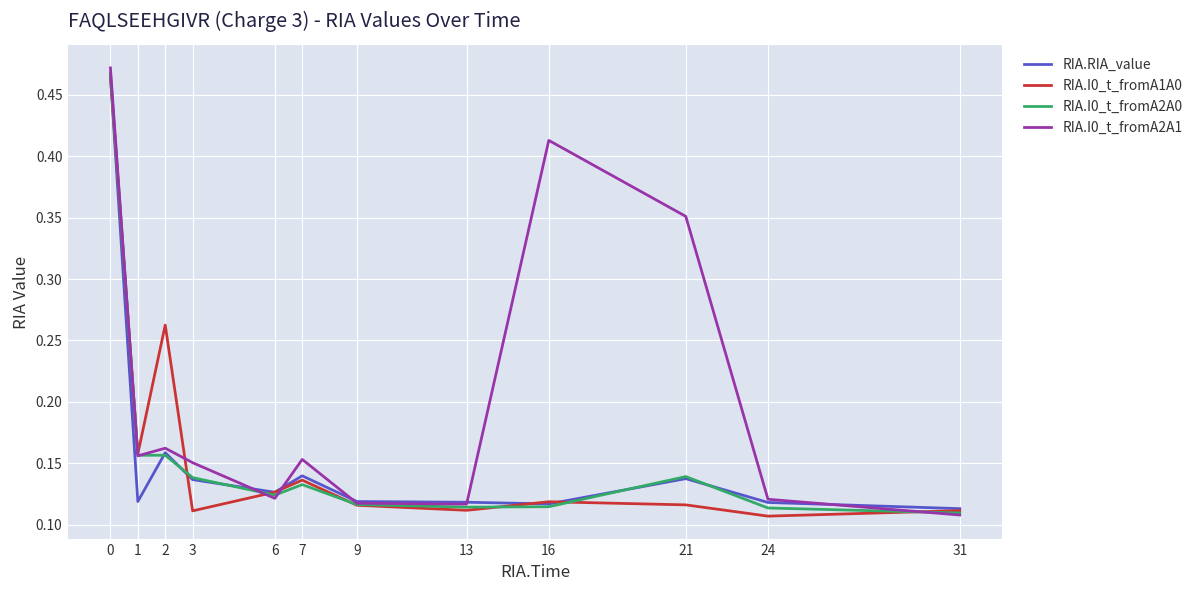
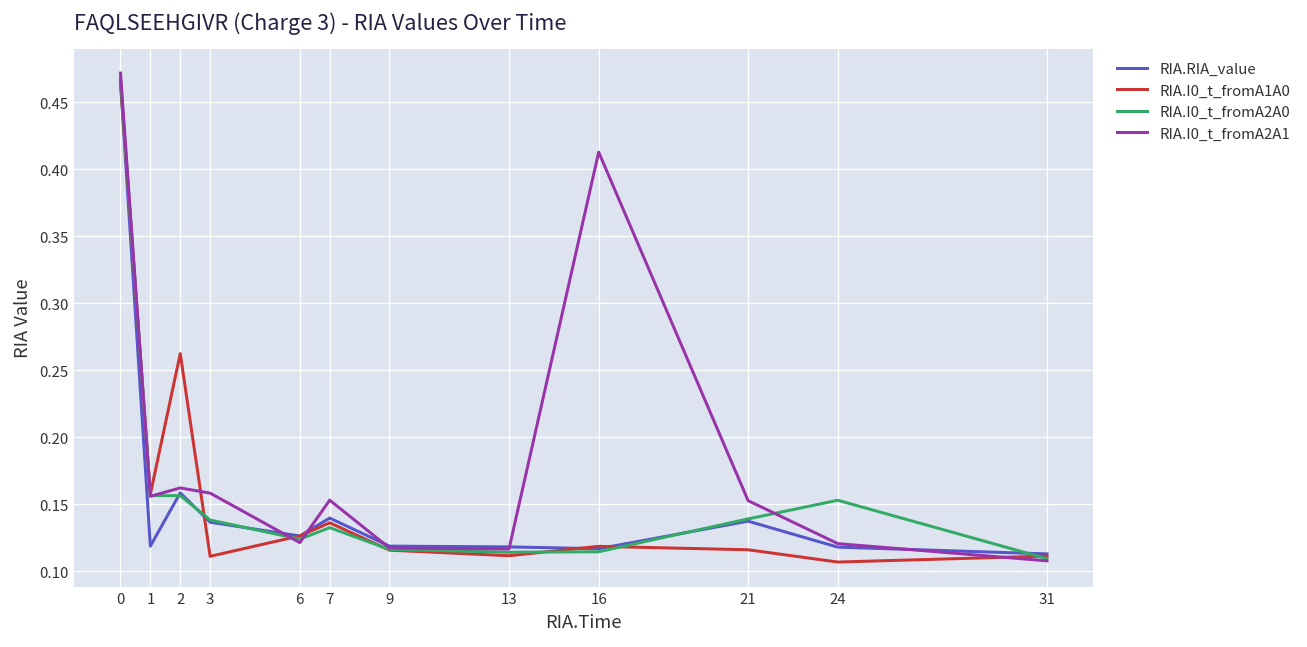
  {
    "RIA.RIA_value": {
      "1": 0.119,
      "7": 0.140,
      "24": 0.118
    },
    "RIA.I0_t_fromA1A0": {
      "2": 0.263,
      "3": 0.111,
      "7": 0.136,
      "13": 0.112,
      "21": 0.116,
      "24": 0.107
    },
    "RIA.I0_t_fromA2A0": {
      "6": 0.124,
      "7": 0.133,
      "13": 0.114,
-     "24": 0.114
+     "24": 0.153
    },
    "RIA.I0_t_fromA2A1": {
      "0": 0.472,
      "2": 0.162,
-     "3": 0.151,
+     "3": 0.158,
      "6": 0.121,
      "7": 0.153,
      "16": 0.413,
-     "21": 0.351,
+     "21": 0.153,
      "24": 0.121
    }
  }
